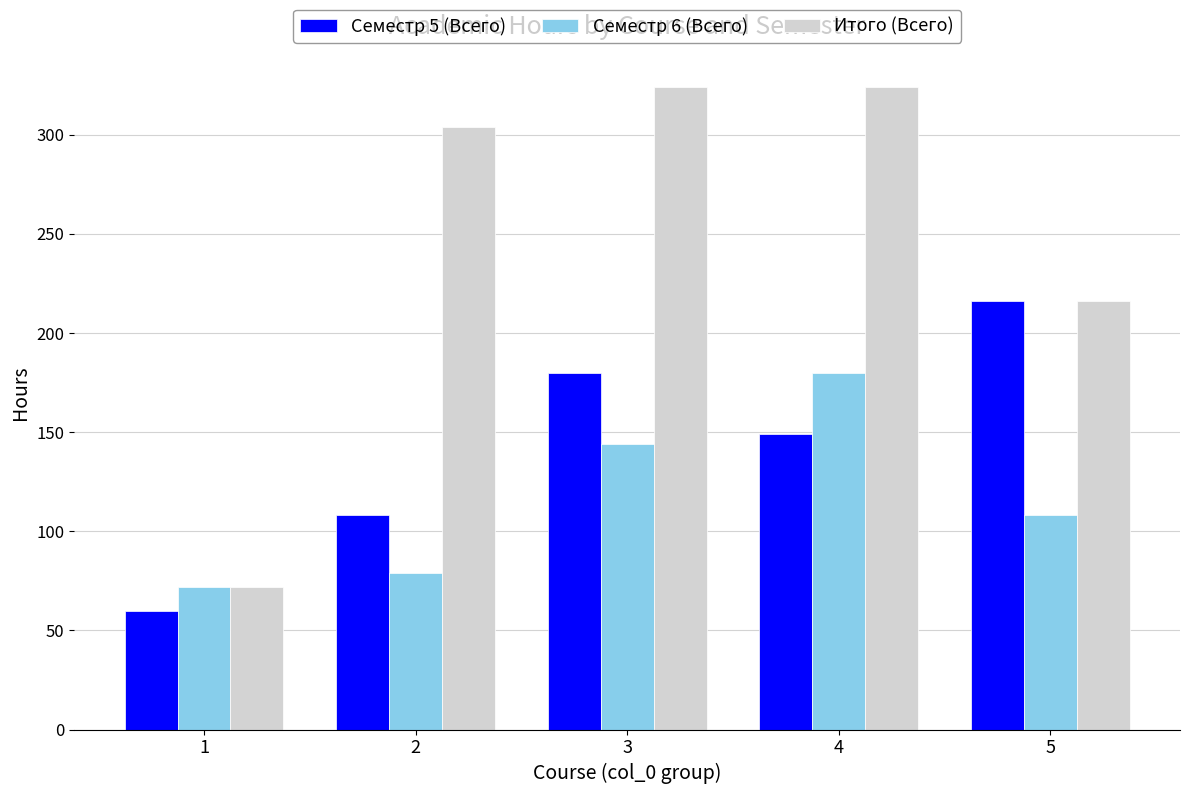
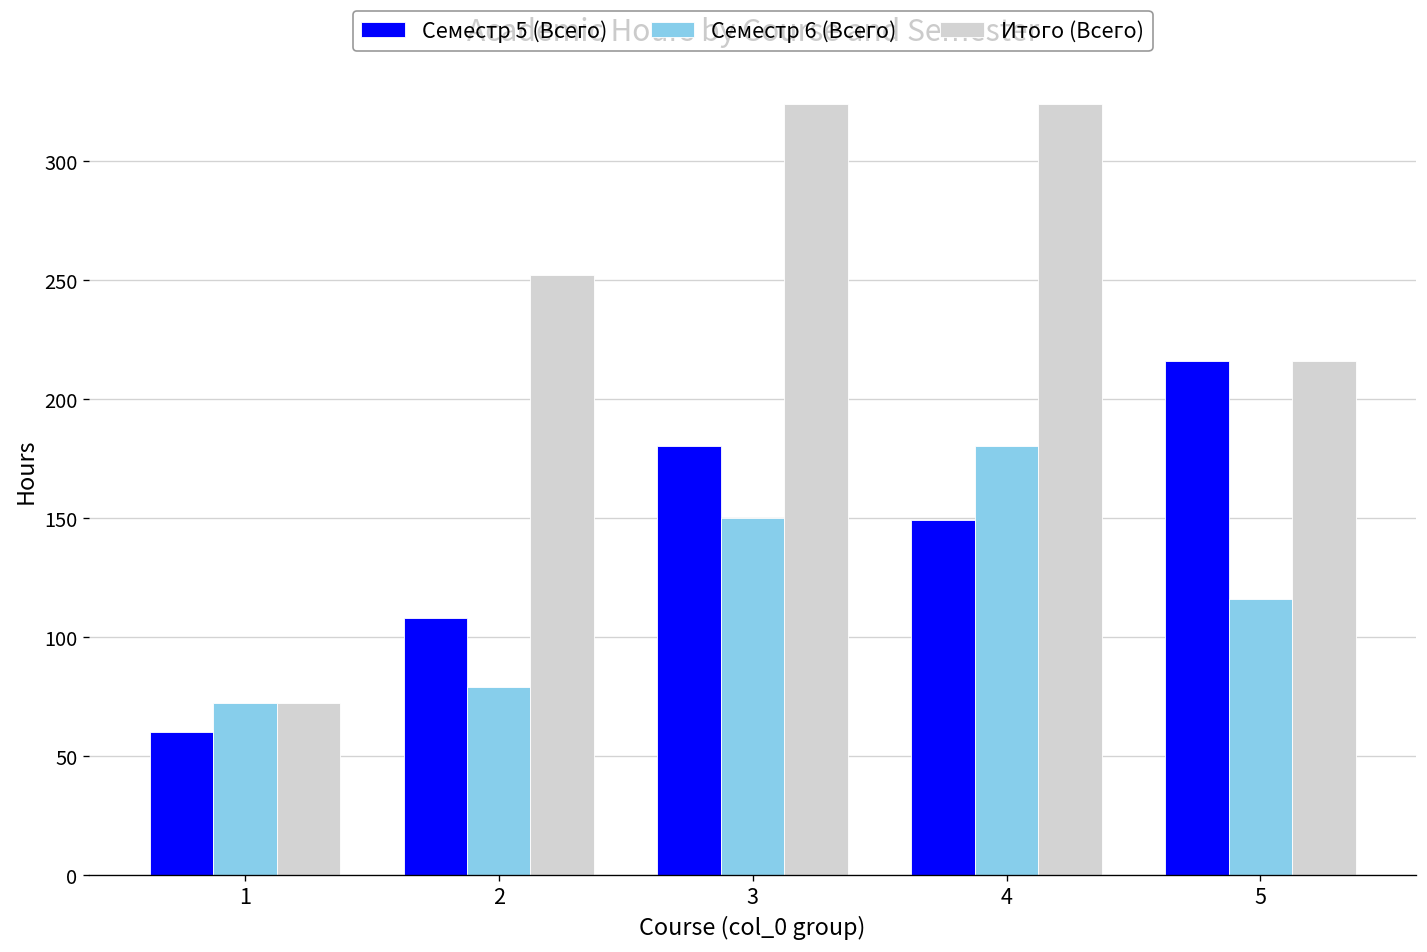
  {
    "Семестр 5 (Всего)": {
      "1": 60,
      "2": 108,
      "3": 180,
      "4": 149,
      "5": 216
    },
    "Семестр 6 (Всего)": {
      "1": 72,
      "2": 79,
-     "3": 144,
+     "3": 150,
      "4": 180,
-     "5": 108
+     "5": 116
    },
    "Итого (Всего)": {
      "1": 72,
-     "2": 304,
+     "2": 252,
      "3": 324,
      "4": 324,
      "5": 216
    }
  }
